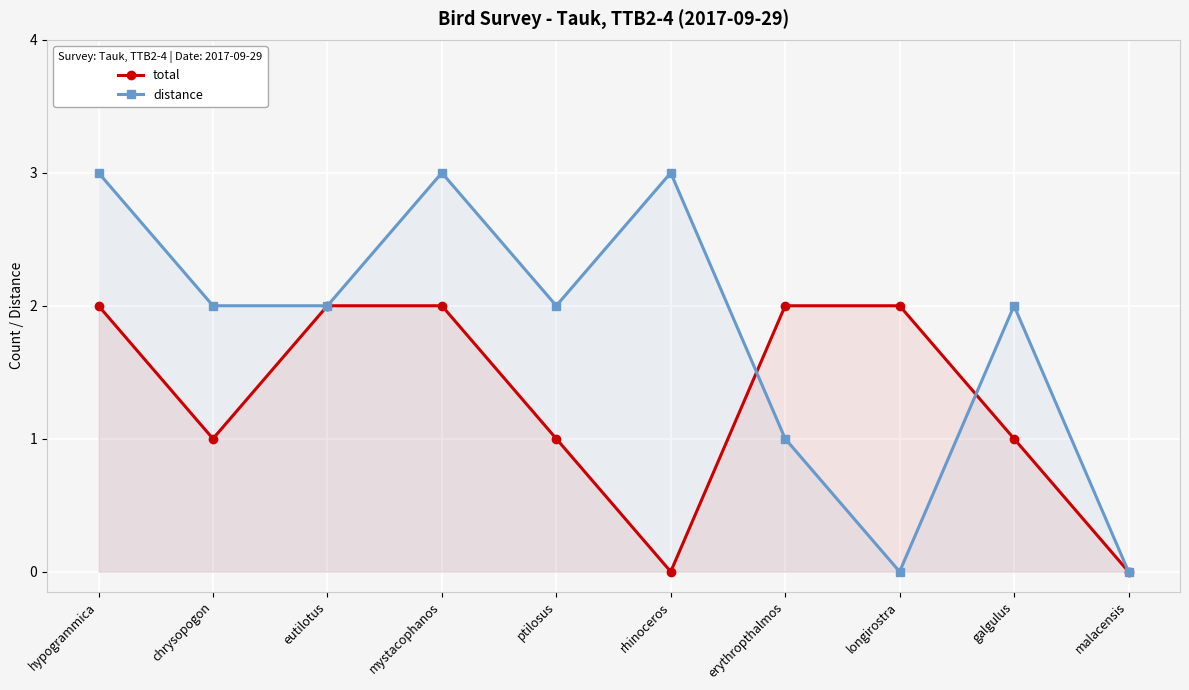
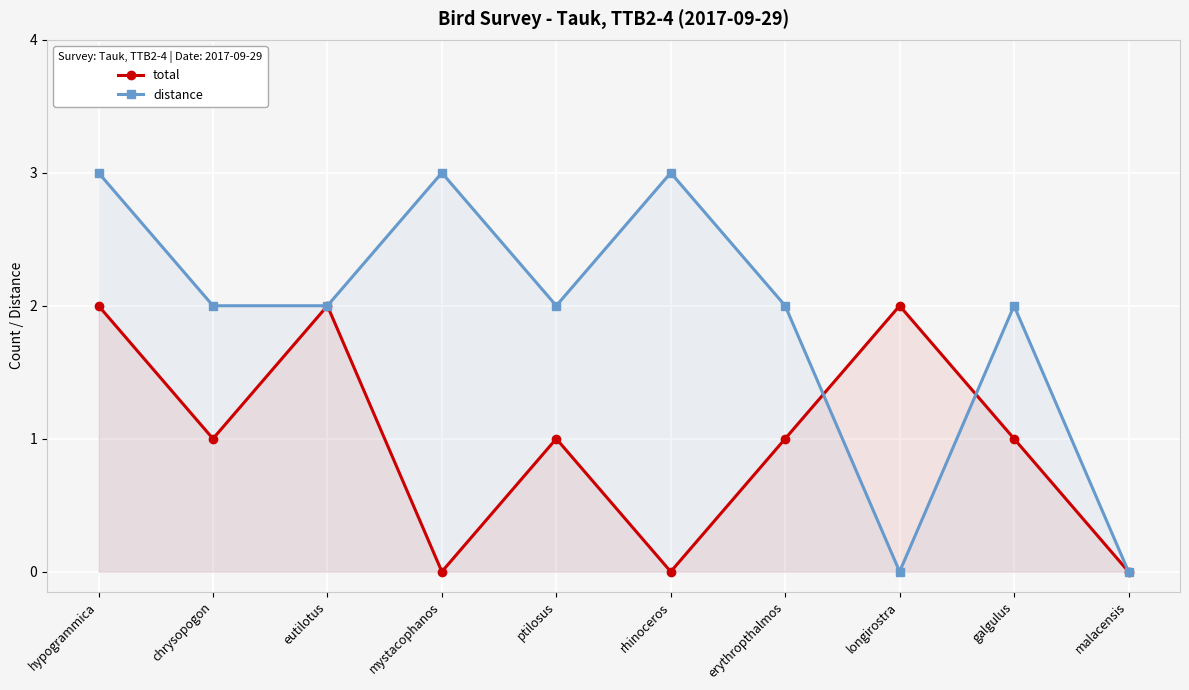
  {
    "total": {
      "hypogrammica": 2,
      "chrysopogon": 1,
-     "mystacophanos": 2,
+     "mystacophanos": 0,
      "ptilosus": 1,
      "rhinoceros": 0,
-     "erythropthalmos": 2,
+     "erythropthalmos": 1,
      "longirostra": 2,
      "galgulus": 1
    },
    "distance": {
      "hypogrammica": 3,
      "chrysopogon": 2,
      "mystacophanos": 3,
      "ptilosus": 2,
      "rhinoceros": 3,
-     "erythropthalmos": 1,
+     "erythropthalmos": 2,
      "longirostra": 0,
      "galgulus": 2
    }
  }
